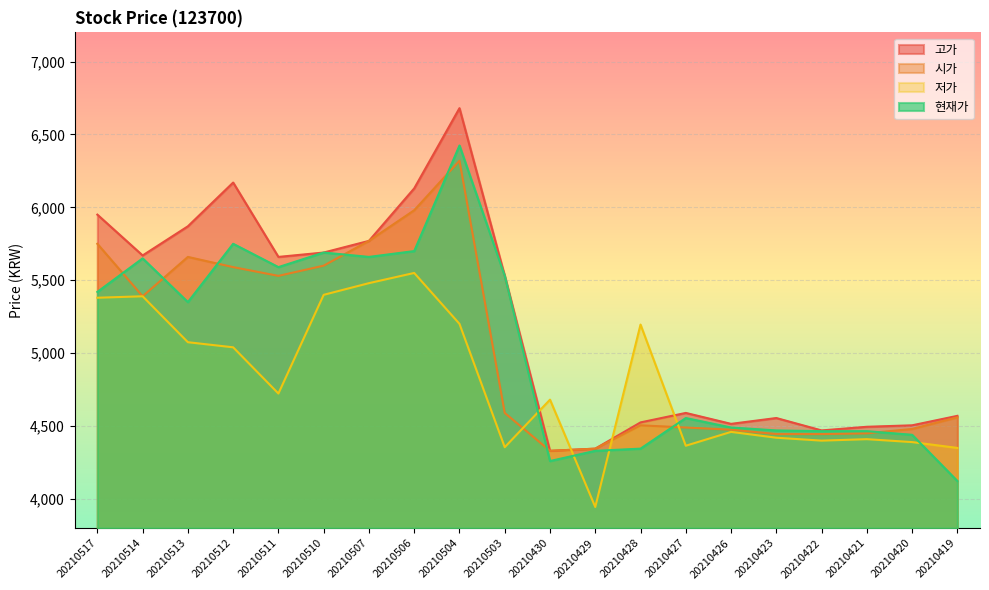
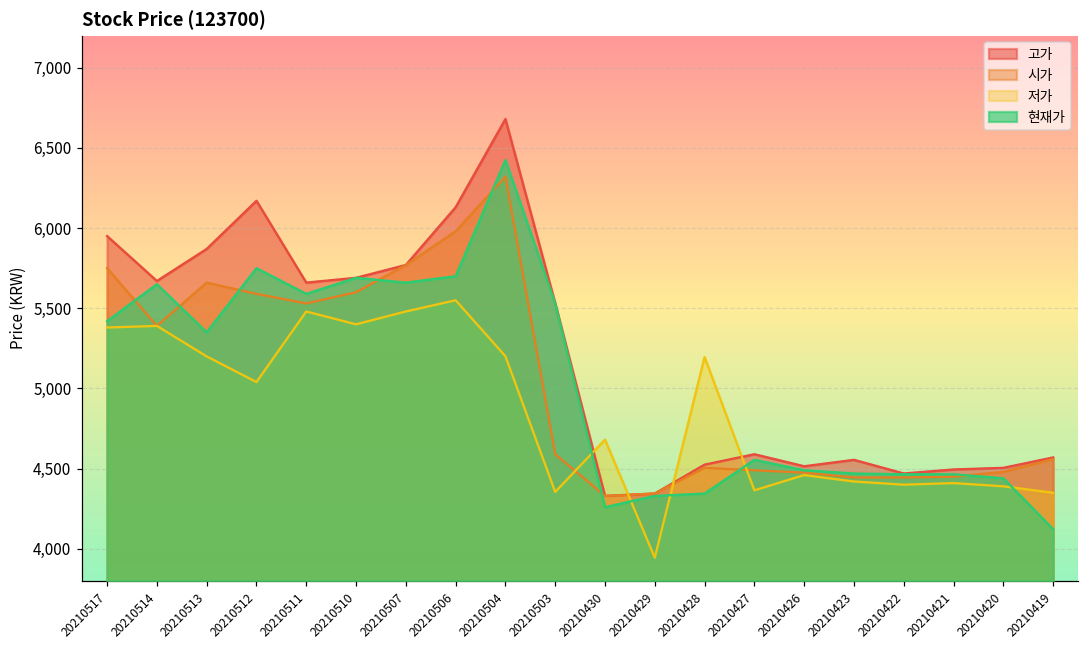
  {
    "저가": {
      "20210517": "5,380",
-     "20210513": "5,080",
+     "20210513": "5,200",
      "20210512": "5,040",
-     "20210511": "4,720",
+     "20210511": "5,480",
      "20210510": "5,400",
      "20210507": "5,480",
      "20210506": "5,550",
      "20210504": "5,200",
      "20210503": "4,360",
      "20210430": "4,680",
      "20210429": "3,950",
      "20210428": "5,200",
      "20210427": "4,370",
      "20210423": "4,420",
      "20210422": "4,400",
      "20210421": "4,410",
      "20210420": "4,390",
      "20210419": "4,350"
    },
    "현재가": {
      "20210517": "5,420",
      "20210514": "5,650",
      "20210513": "5,350",
      "20210512": "5,750",
      "20210511": "5,590",
      "20210507": "5,660",
      "20210506": "5,700",
      "20210504": "6,420",
      "20210430": "4,260",
      "20210428": "4,350",
      "20210427": "4,560",
      "20210423": "4,470",
      "20210420": "4,440",
      "20210419": "4,120"
    }
  }
